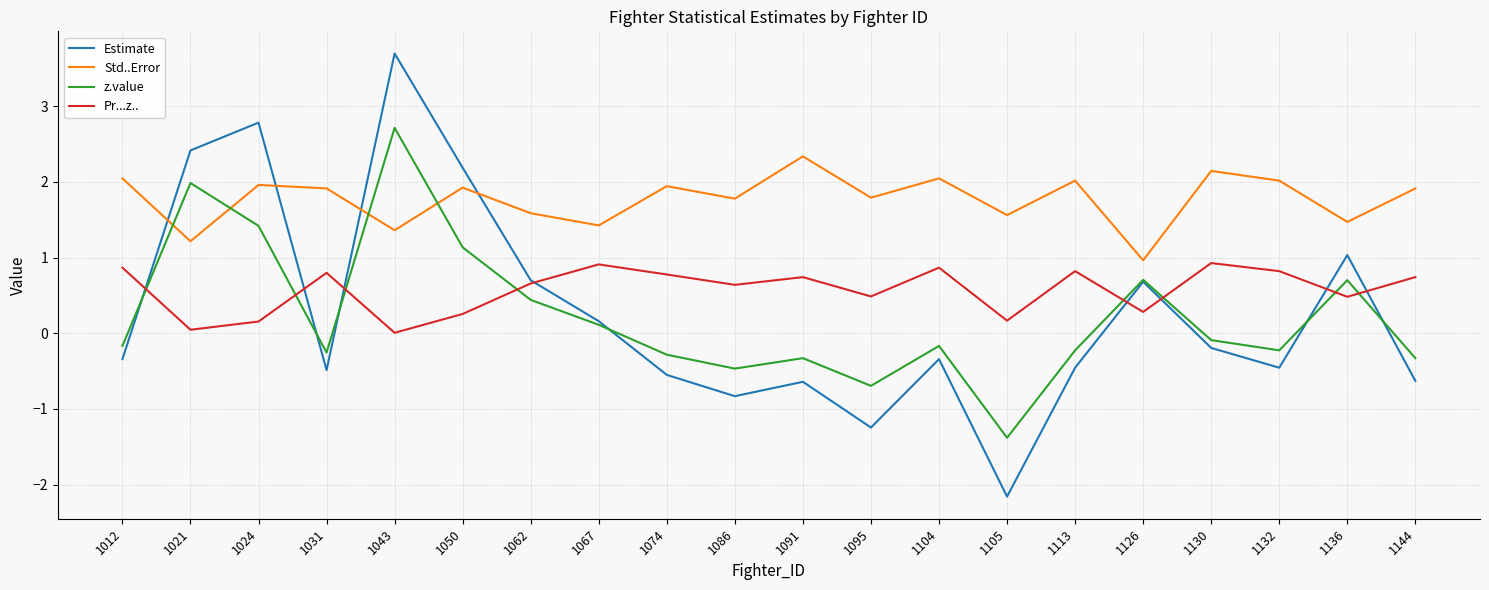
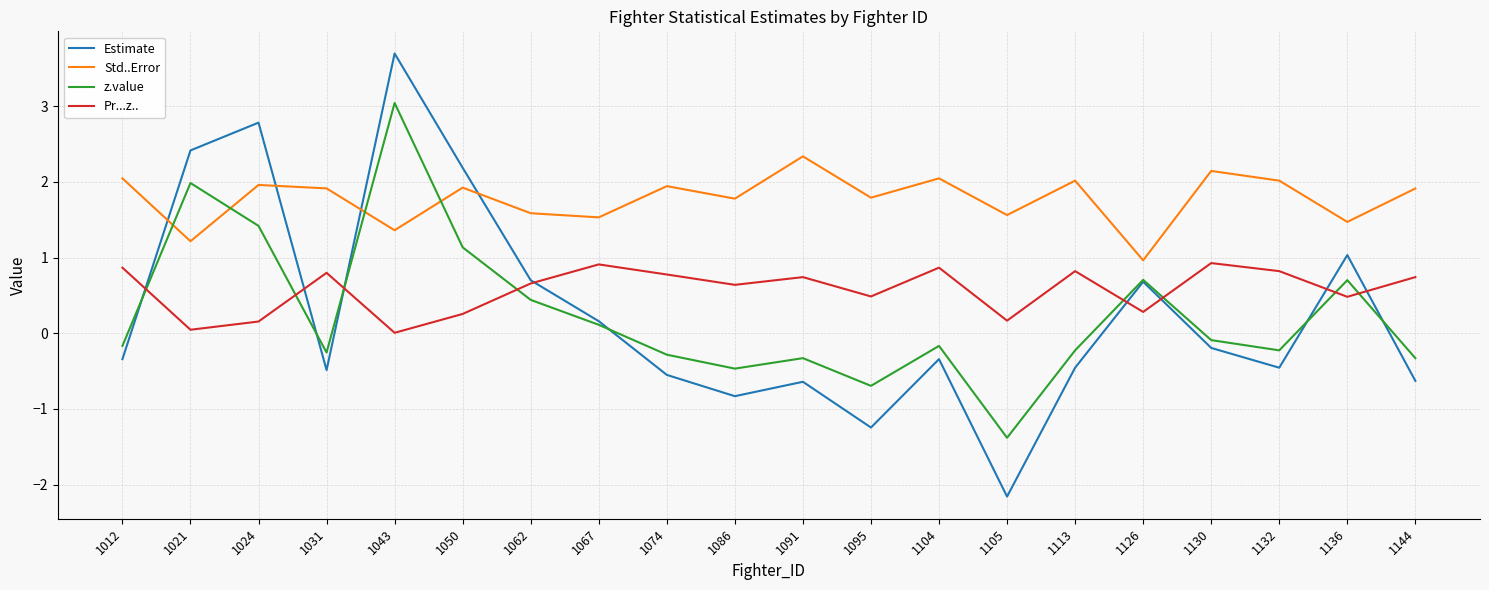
  {
    "Estimate": {
      "1012": -0.3,
      "1021": 2.4,
      "1024": 2.8,
      "1031": -0.5,
      "1043": 3.7,
      "1050": 2.2,
      "1062": 0.7,
      "1067": 0.2,
      "1074": -0.5,
      "1086": -0.8,
      "1091": -0.6,
      "1095": -1.2,
      "1104": -0.3,
      "1105": -2.2,
      "1113": -0.5,
      "1130": -0.2,
      "1132": -0.5,
      "1136": 1.0,
      "1144": -0.6
    },
    "Std..Error": {
      "1012": 2.0,
      "1021": 1.2,
      "1024": 2.0,
      "1031": 1.9,
      "1043": 1.4,
      "1050": 1.9,
      "1062": 1.6,
-     "1067": 1.4,
+     "1067": 1.5,
      "1074": 1.9,
      "1086": 1.8,
      "1091": 2.3,
      "1095": 1.8,
      "1104": 2.0,
      "1105": 1.6,
      "1113": 2.0,
      "1126": 1.0,
      "1130": 2.1,
      "1132": 2.0,
      "1136": 1.5,
      "1144": 1.9
    },
    "z.value": {
      "1012": -0.2,
      "1021": 2.0,
      "1024": 1.4,
      "1031": -0.3,
-     "1043": 2.7,
+     "1043": 3.0,
      "1050": 1.1,
      "1062": 0.4,
      "1067": 0.1,
      "1074": -0.3,
      "1086": -0.5,
      "1091": -0.3,
      "1095": -0.7,
      "1104": -0.2,
      "1105": -1.4,
      "1113": -0.2,
      "1130": -0.1,
      "1132": -0.2,
      "1136": 0.7,
      "1144": -0.3
    },
    "Pr...z..": {
      "1012": 0.9,
      "1021": 0.0,
      "1024": 0.2,
      "1031": 0.8,
      "1043": 0.0,
      "1050": 0.3,
      "1062": 0.7,
      "1067": 0.9,
      "1074": 0.8,
      "1086": 0.6,
      "1091": 0.7,
      "1095": 0.5,
      "1104": 0.9,
      "1105": 0.2,
      "1113": 0.8,
      "1126": 0.3,
      "1130": 0.9,
      "1132": 0.8,
      "1136": 0.5,
      "1144": 0.7
    }
  }
